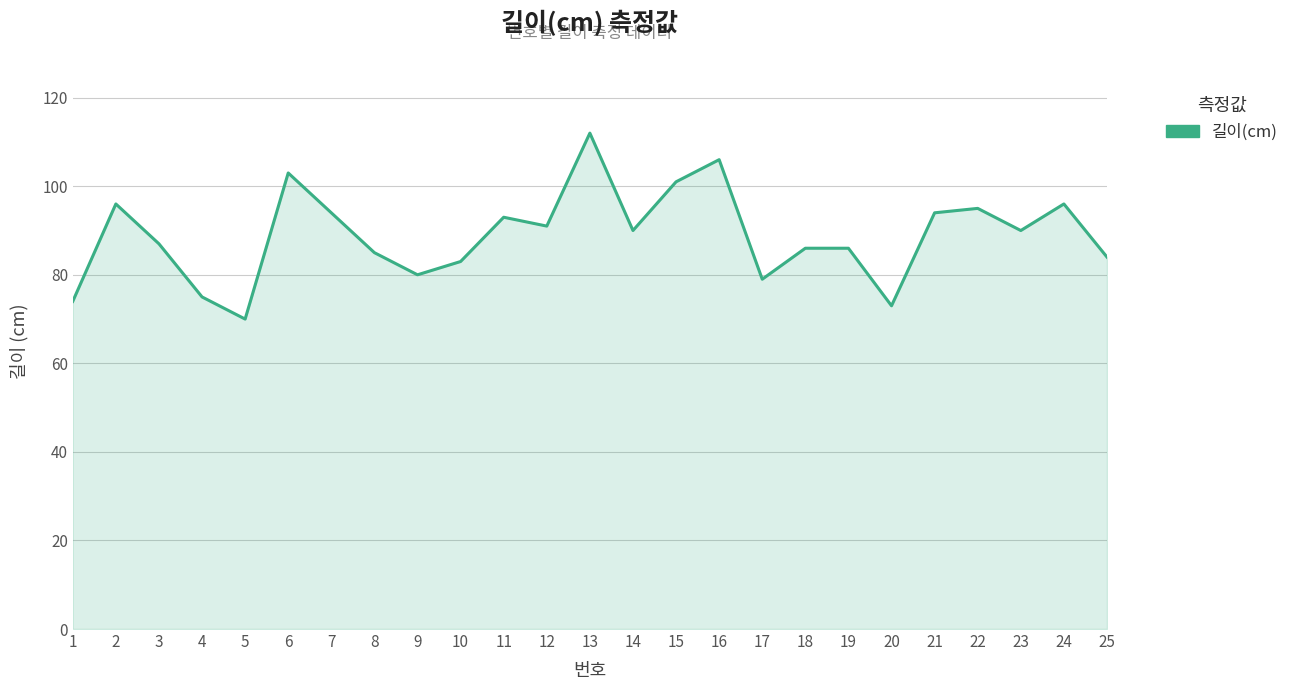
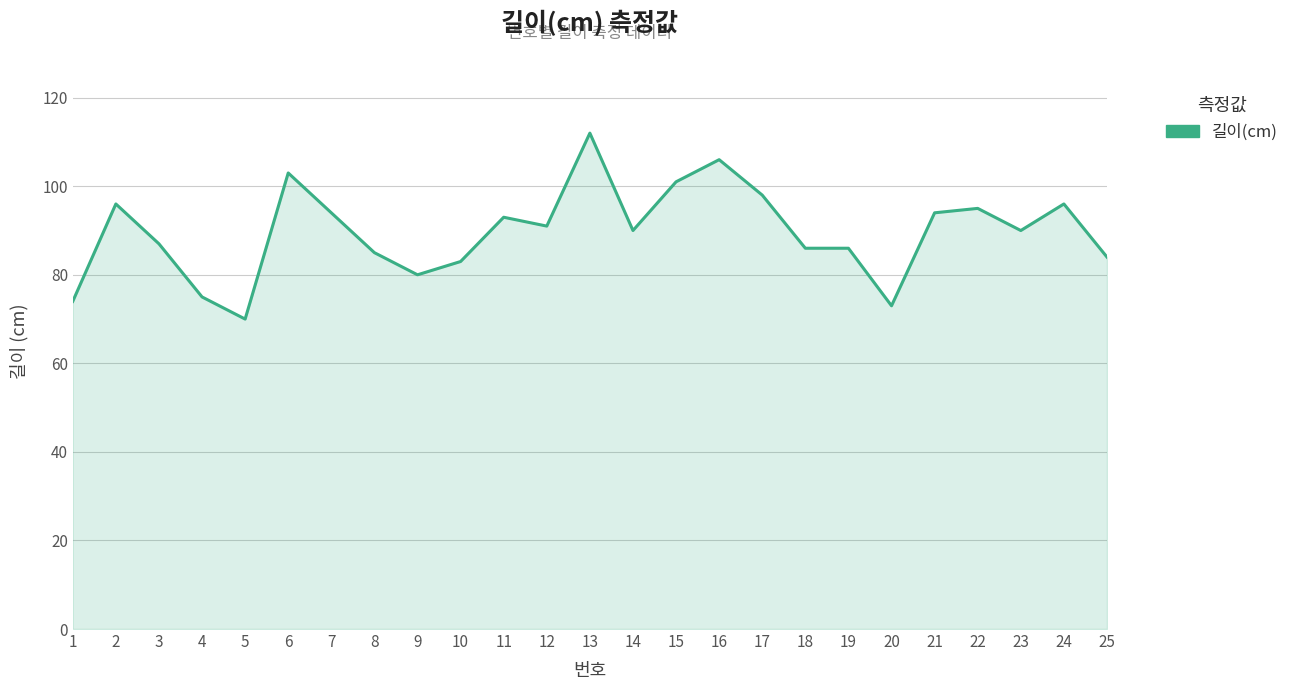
  {
    "1": 74,
    "2": 96,
    "3": 87,
    "4": 75,
    "5": 70,
    "6": 103,
    "7": 94,
    "8": 85,
    "9": 80,
    "10": 83,
    "11": 93,
    "12": 91,
    "13": 112,
    "14": 90,
    "15": 101,
    "16": 106,
-   "17": 79,
+   "17": 98,
    "18": 86,
    "19": 86,
    "20": 73,
    "21": 94,
    "22": 95,
    "23": 90,
    "24": 96,
    "25": 84
  }
